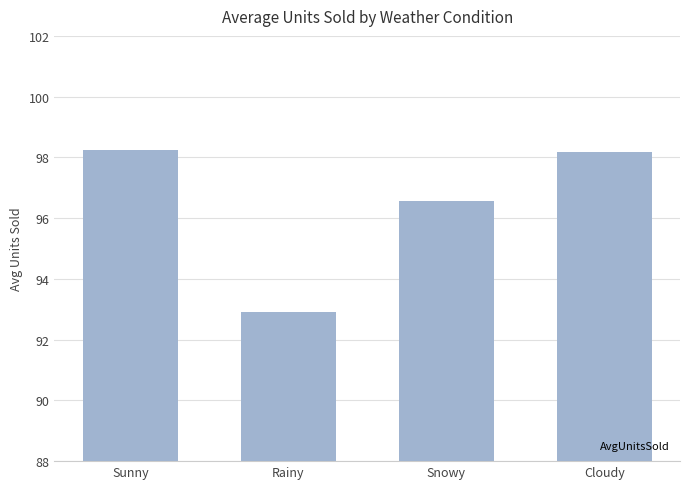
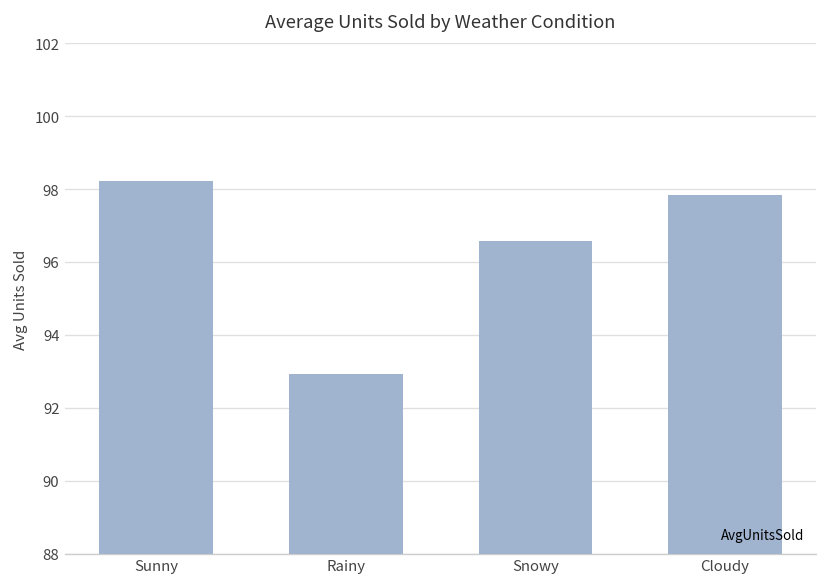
  {
    "Sunny": 98.2,
    "Rainy": 92.9,
    "Snowy": 96.6,
-   "Cloudy": 98.2
+   "Cloudy": 97.8
  }
